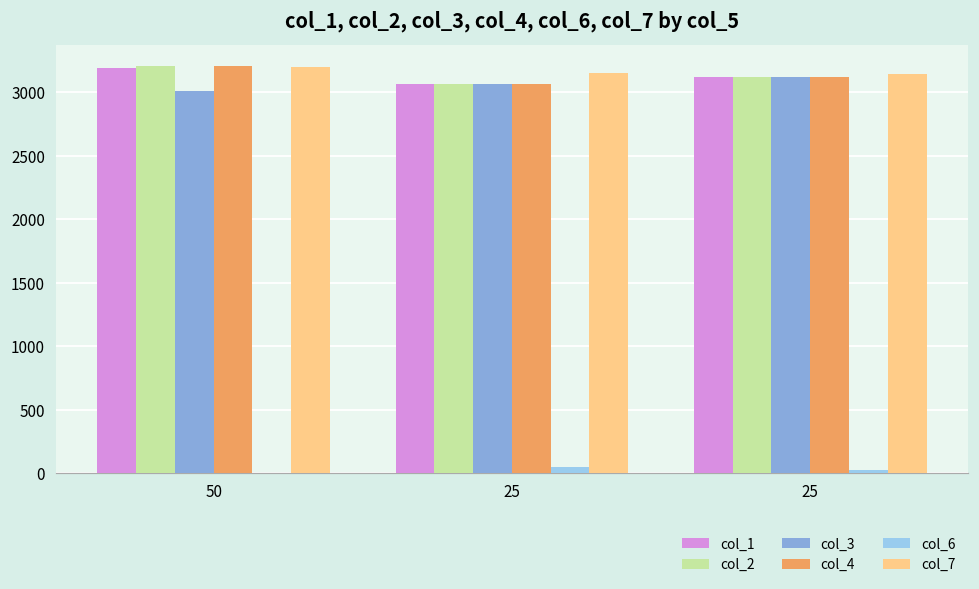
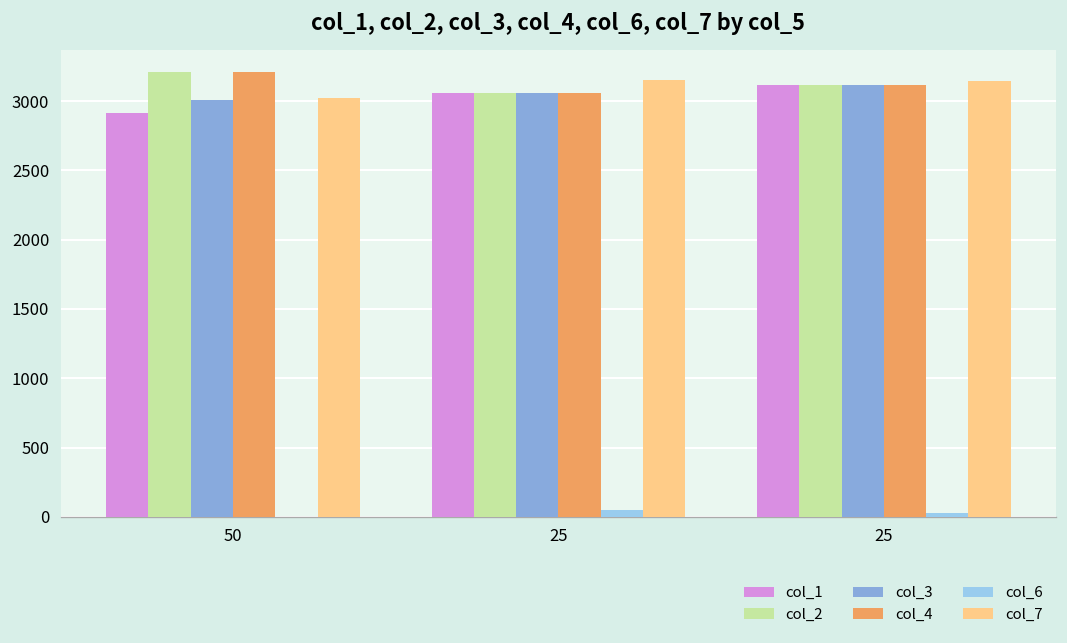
  {
    "col_1": {
-     "50": 3190
+     "50": 2910
    },
    "col_2": {
      "50": 3210
    },
    "col_4": {
      "50": 3210
    },
    "col_7": {
-     "50": 3200
+     "50": 3020
    }
  }
